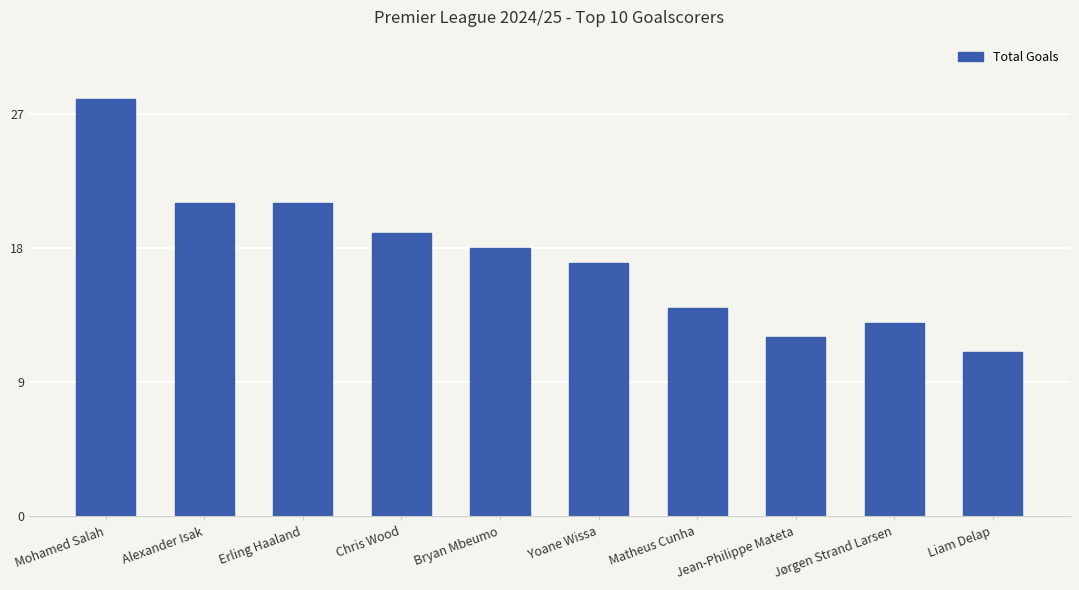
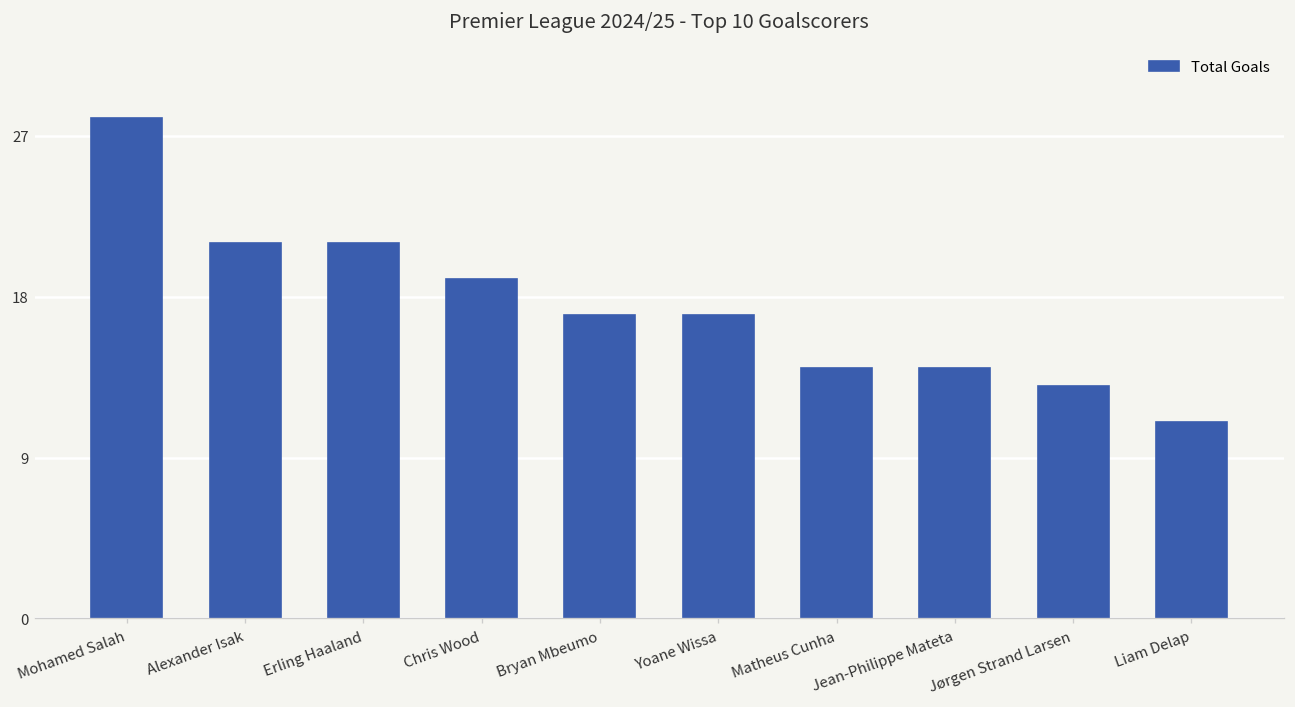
  {
    "Mohamed Salah": 28,
    "Alexander Isak": 21,
    "Erling Haaland": 21,
    "Chris Wood": 19,
-   "Bryan Mbeumo": 18,
+   "Bryan Mbeumo": 17,
    "Yoane Wissa": 17,
    "Matheus Cunha": 14,
-   "Jean-Philippe Mateta": 12,
+   "Jean-Philippe Mateta": 14,
    "Jørgen Strand Larsen": 13,
    "Liam Delap": 11
  }
